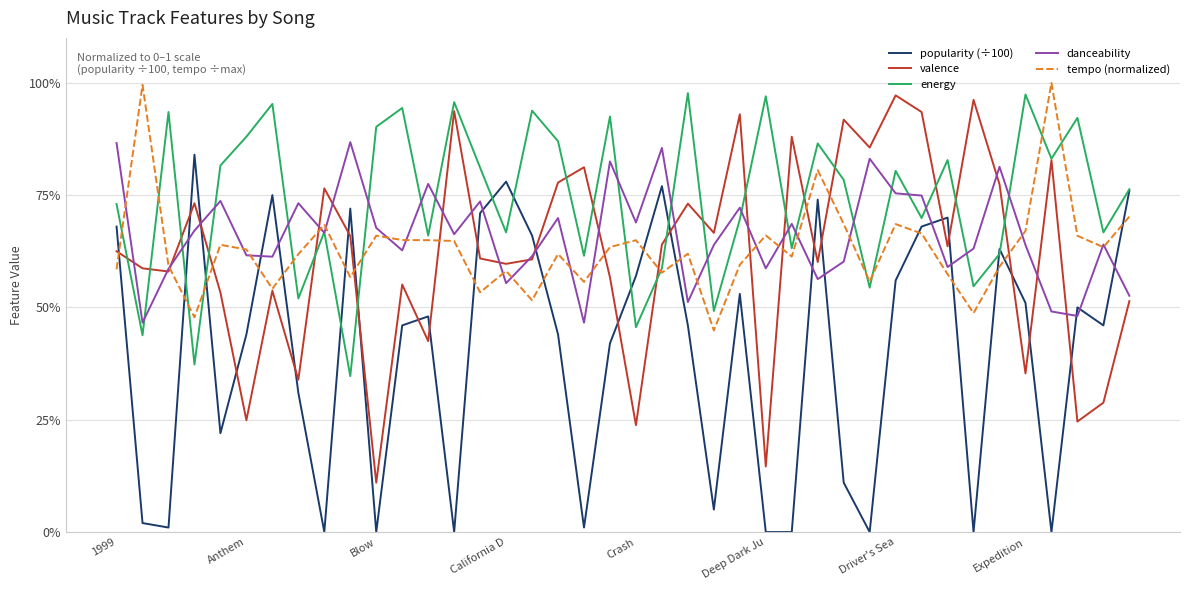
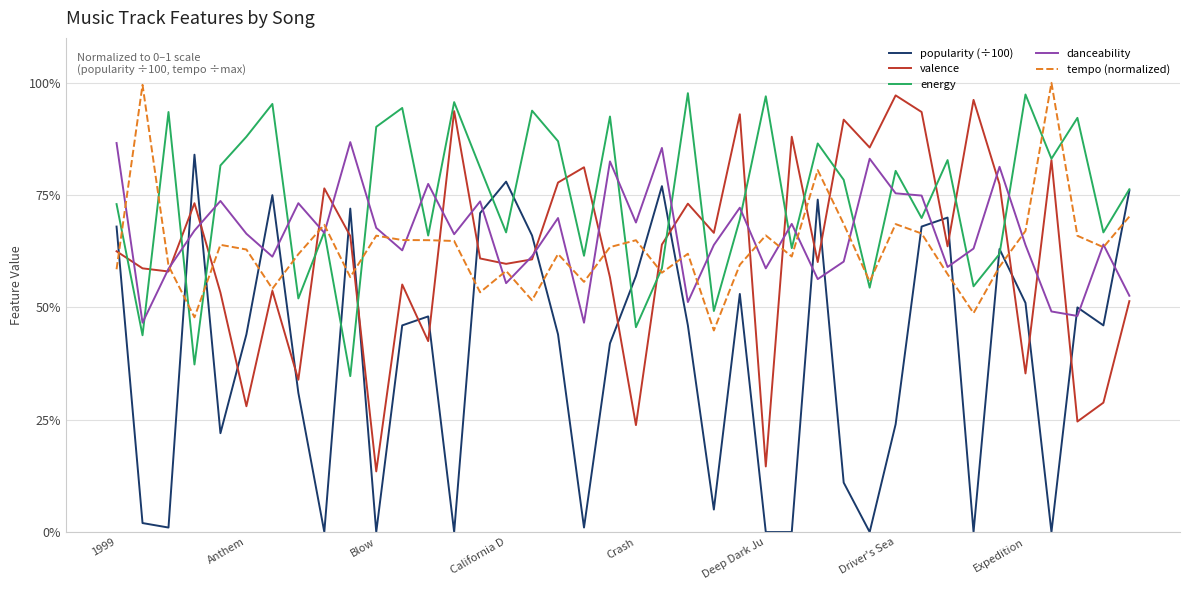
  {
    "popularity (÷100)": {
      "1999": "68%",
      "Anthem": "44%",
      "Blow": "0%",
      "California D": "78%",
      "Crash": "57%",
      "Deep Dark Ju": "0%",
-     "Driver's Sea": "56%",
+     "Driver's Sea": "24%",
      "Expedition": "51%"
    },
    "valence": {
      "1999": "63%",
-     "Anthem": "25%",
-     "Blow": "11%",
+     "Anthem": "28%",
+     "Blow": "14%",
      "California D": "60%",
      "Crash": "24%",
      "Deep Dark Ju": "15%",
      "Driver's Sea": "97%",
      "Expedition": "35%"
    },
    "energy": {
      "1999": "73%",
      "Anthem": "88%",
      "Blow": "90%",
      "California D": "67%",
      "Crash": "46%",
      "Deep Dark Ju": "97%",
      "Driver's Sea": "80%",
      "Expedition": "97%"
    },
    "danceability": {
      "1999": "87%",
-     "Anthem": "62%",
+     "Anthem": "66%",
      "Blow": "68%",
      "California D": "55%",
      "Crash": "69%",
      "Deep Dark Ju": "59%",
      "Driver's Sea": "75%",
      "Expedition": "64%"
    },
    "tempo (normalized)": {
      "1999": "58%",
      "Anthem": "63%",
      "Blow": "66%",
      "California D": "58%",
      "Crash": "65%",
      "Deep Dark Ju": "66%",
      "Driver's Sea": "69%",
      "Expedition": "67%"
    }
  }
